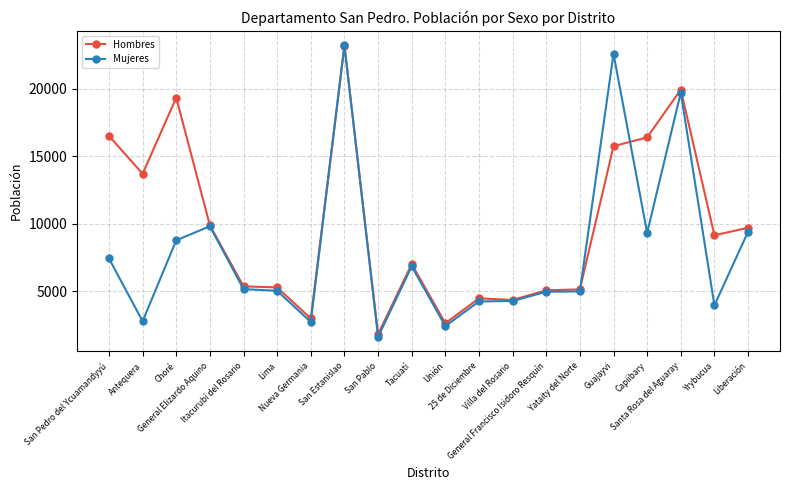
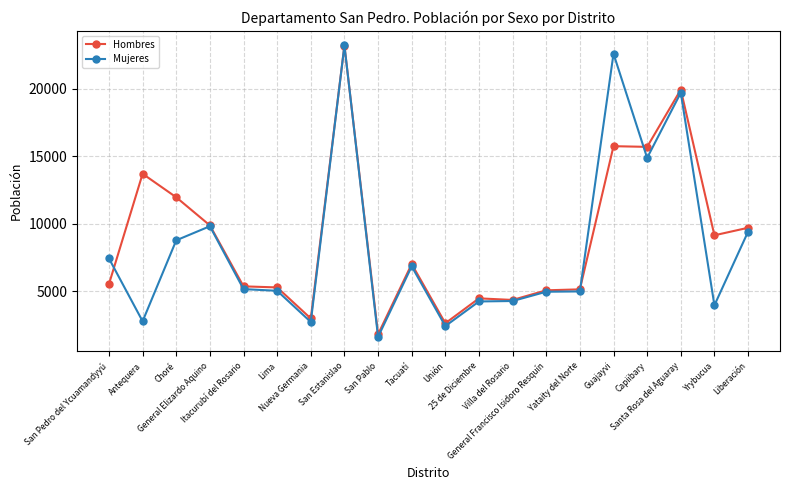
  {
    "Hombres": {
-     "San Pedro del Ycuamandyyú": 16500,
+     "San Pedro del Ycuamandyyú": 5500,
      "Antequera": 13700,
-     "Choré": 19300,
+     "Choré": 12000,
      "Itacurubí del Rosario": 5400,
      "Lima": 5300,
      "Nueva Germania": 3000,
      "San Pablo": 1800,
      "Unión": 2600,
      "25 de Diciembre": 4500,
      "Guajayvi": 15700,
-     "Capiibary": 16400,
+     "Capiibary": 15700,
      "Santa Rosa del Aguaray": 19900,
      "Yrybucua": 9100,
      "Liberación": 9700
    },
    "Mujeres": {
      "San Pedro del Ycuamandyyú": 7400,
      "Antequera": 2800,
      "Choré": 8800,
      "Itacurubí del Rosario": 5200,
      "Lima": 5000,
      "Nueva Germania": 2700,
      "San Pablo": 1600,
      "Unión": 2400,
      "25 de Diciembre": 4200,
      "Guajayvi": 22600,
-     "Capiibary": 9300,
+     "Capiibary": 14900,
      "Santa Rosa del Aguaray": 19700,
      "Yrybucua": 4000,
      "Liberación": 9400
    }
  }
